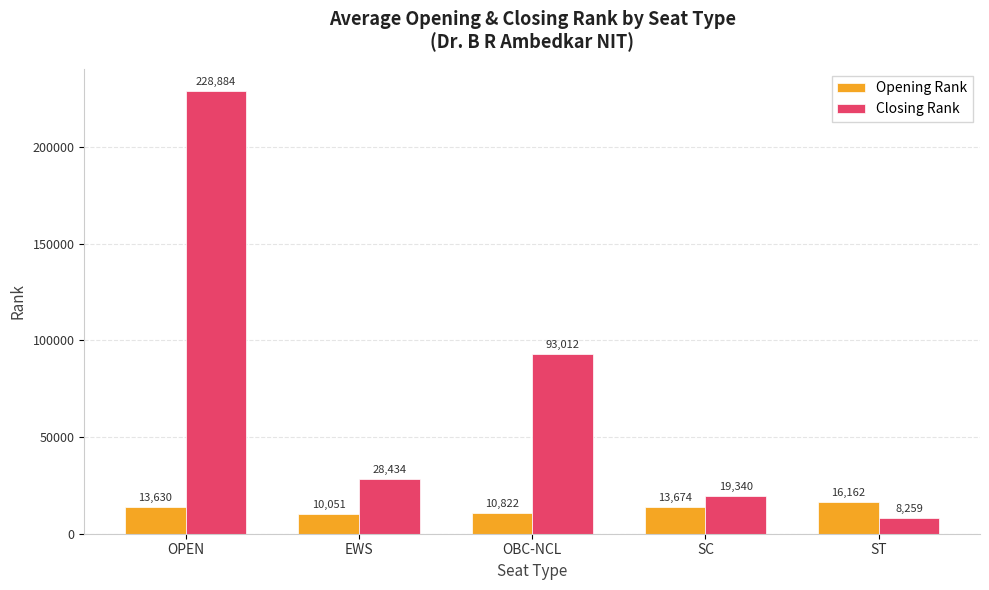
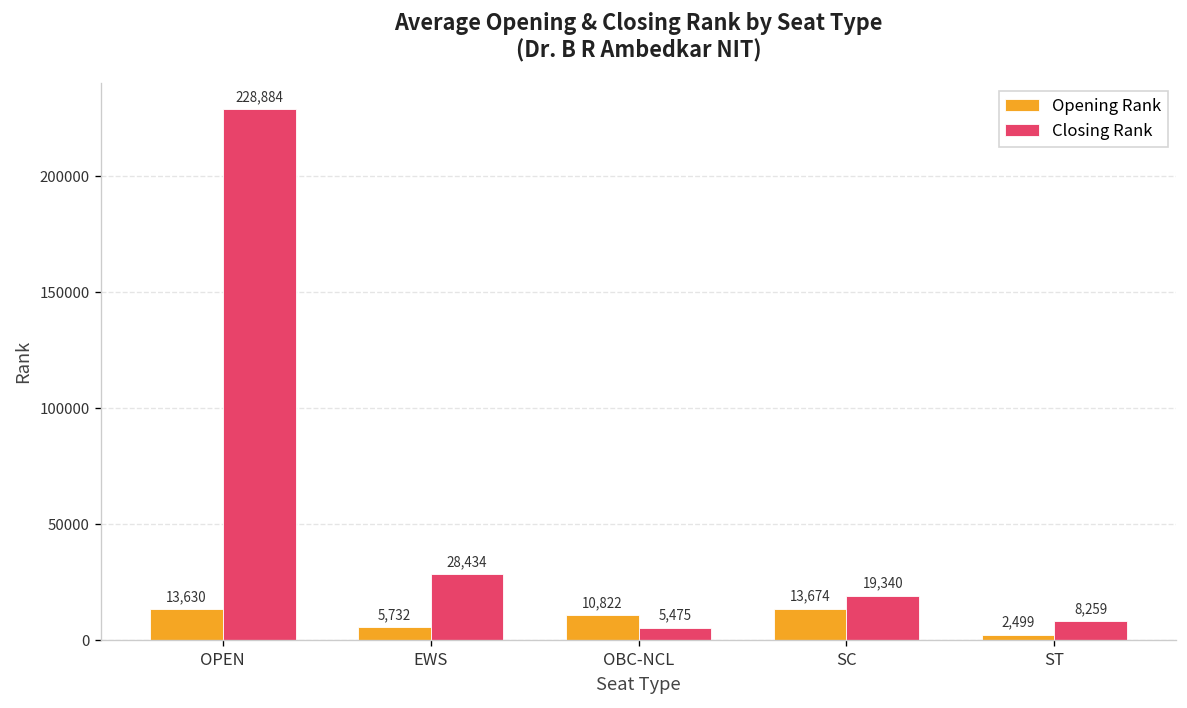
  {
    "Opening Rank": {
      "OPEN": "13,630",
-     "EWS": "10,051",
+     "EWS": "5,732",
      "OBC-NCL": "10,822",
      "SC": "13,674",
-     "ST": "16,162"
+     "ST": "2,499"
    },
    "Closing Rank": {
      "OPEN": "228,884",
      "EWS": "28,434",
-     "OBC-NCL": "93,012",
+     "OBC-NCL": "5,475",
      "SC": "19,340",
      "ST": "8,259"
    }
  }
